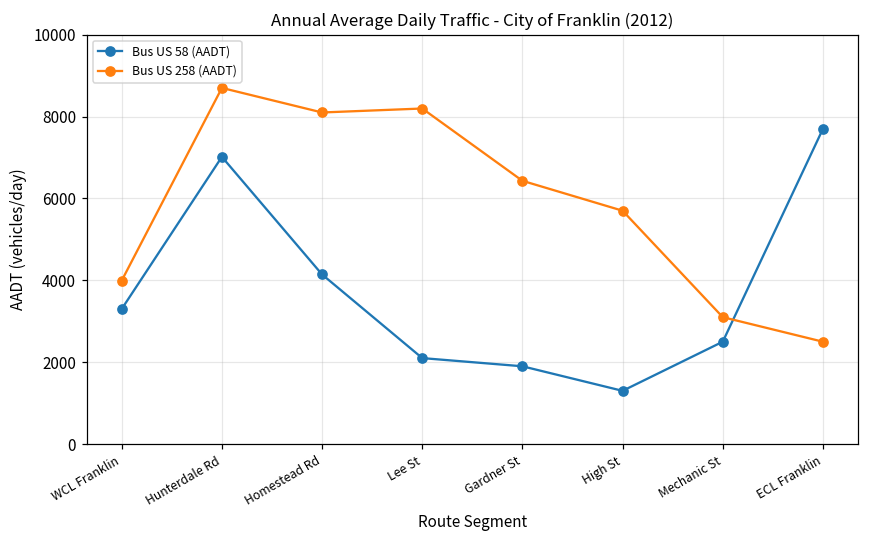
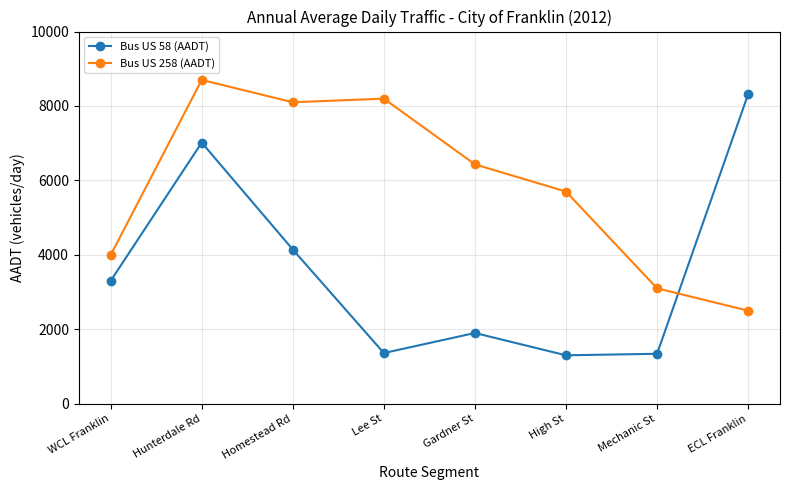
  {
    "Bus US 58 (AADT)": {
      "WCL Franklin": 3300,
      "Hunterdale Rd": 7000,
      "Homestead Rd": 4100,
-     "Lee St": 2100,
+     "Lee St": 1400,
      "Gardner St": 1900,
      "High St": 1300,
-     "Mechanic St": 2500,
-     "ECL Franklin": 7700
+     "Mechanic St": 1300,
+     "ECL Franklin": 8300
    },
    "Bus US 258 (AADT)": {
      "WCL Franklin": 4000,
      "Hunterdale Rd": 8700,
      "Homestead Rd": 8100,
      "Lee St": 8200,
      "Gardner St": 6400,
      "High St": 5700,
      "Mechanic St": 3100,
      "ECL Franklin": 2500
    }
  }
